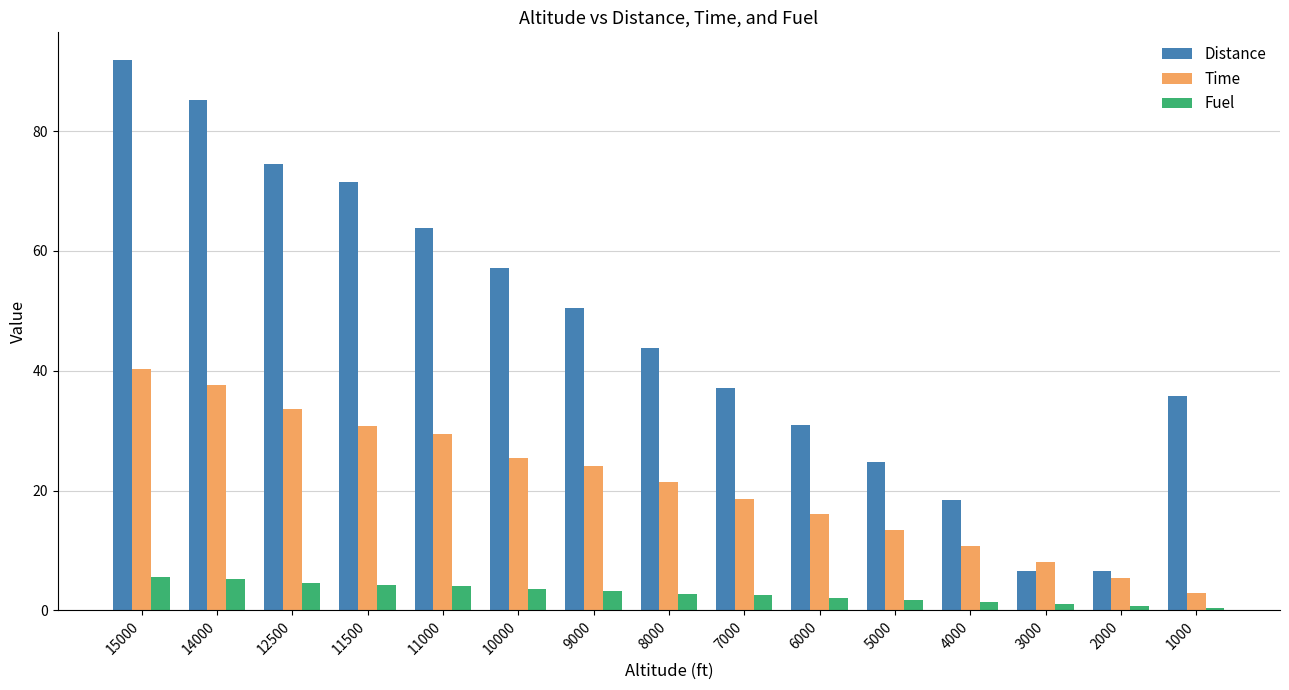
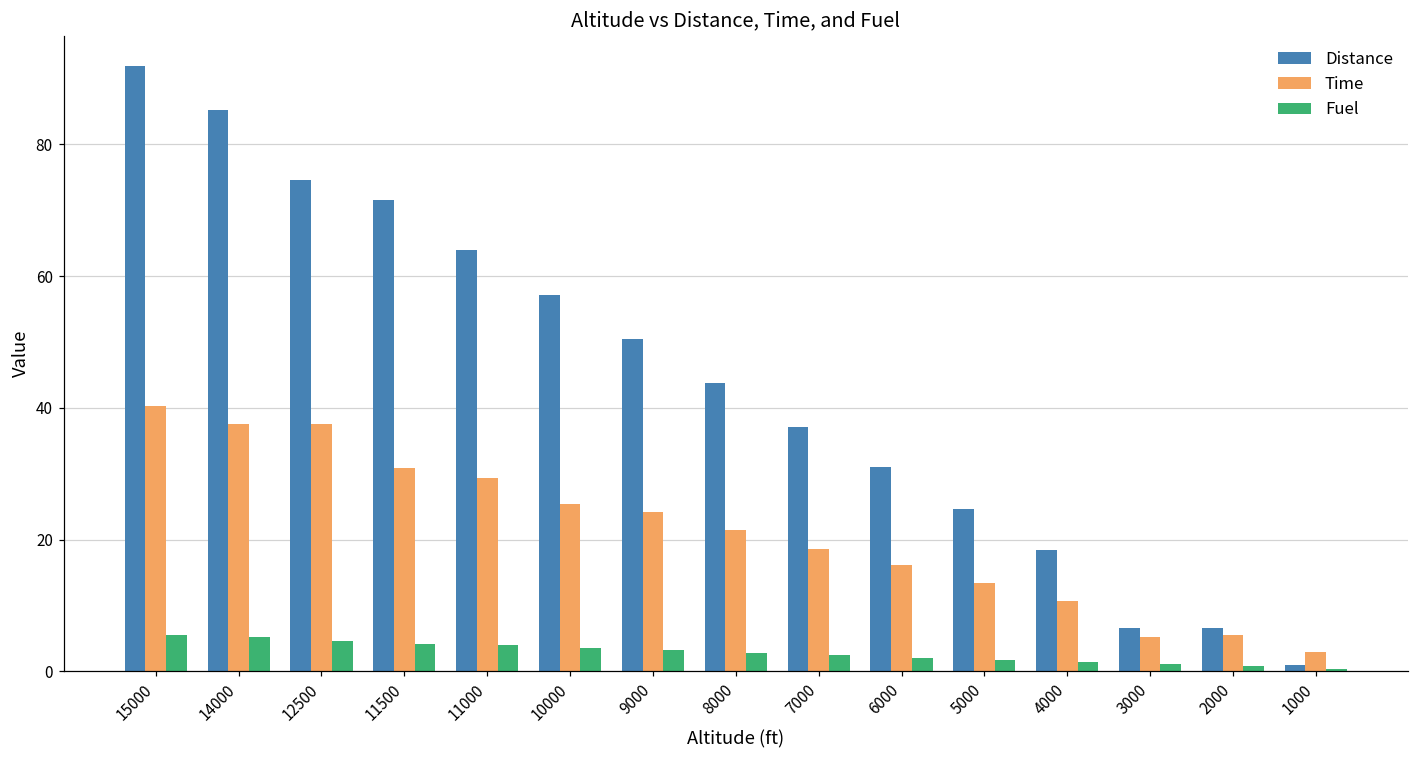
  {
    "Distance": {
      "15000": 92,
      "14000": 85,
      "12500": 75,
      "11500": 72,
      "11000": 64,
      "10000": 57,
      "9000": 51,
      "8000": 44,
      "7000": 37,
      "6000": 31,
      "5000": 25,
      "4000": 19,
      "3000": 7,
      "2000": 7,
-     "1000": 36
+     "1000": 1
    },
    "Time": {
      "15000": 40,
      "14000": 38,
-     "12500": 34,
+     "12500": 38,
      "11500": 31,
      "11000": 29,
      "10000": 25,
      "9000": 24,
      "8000": 21,
      "7000": 19,
      "6000": 16,
      "5000": 13,
      "4000": 11,
-     "3000": 8,
+     "3000": 5,
      "2000": 5,
      "1000": 3
    },
    "Fuel": {
      "15000": 6,
      "14000": 5,
      "12500": 5,
      "11500": 4,
      "11000": 4,
      "10000": 4,
      "9000": 3,
      "8000": 3,
      "7000": 3,
      "6000": 2,
      "5000": 2,
      "4000": 1,
      "3000": 1,
      "2000": 1
    }
  }
